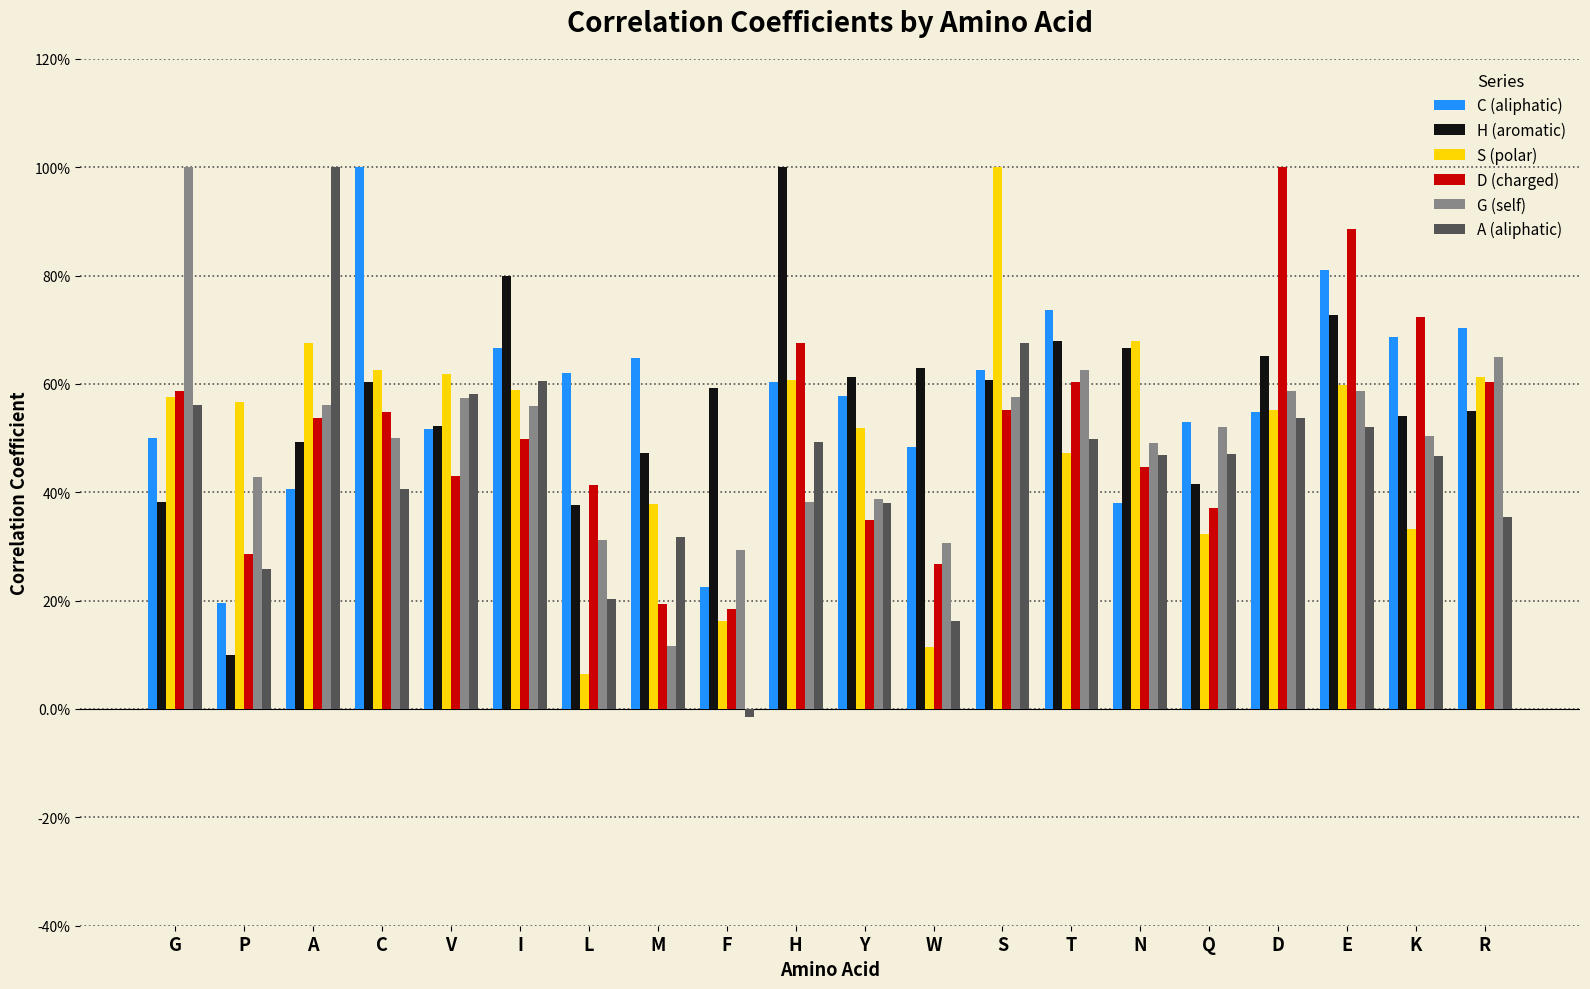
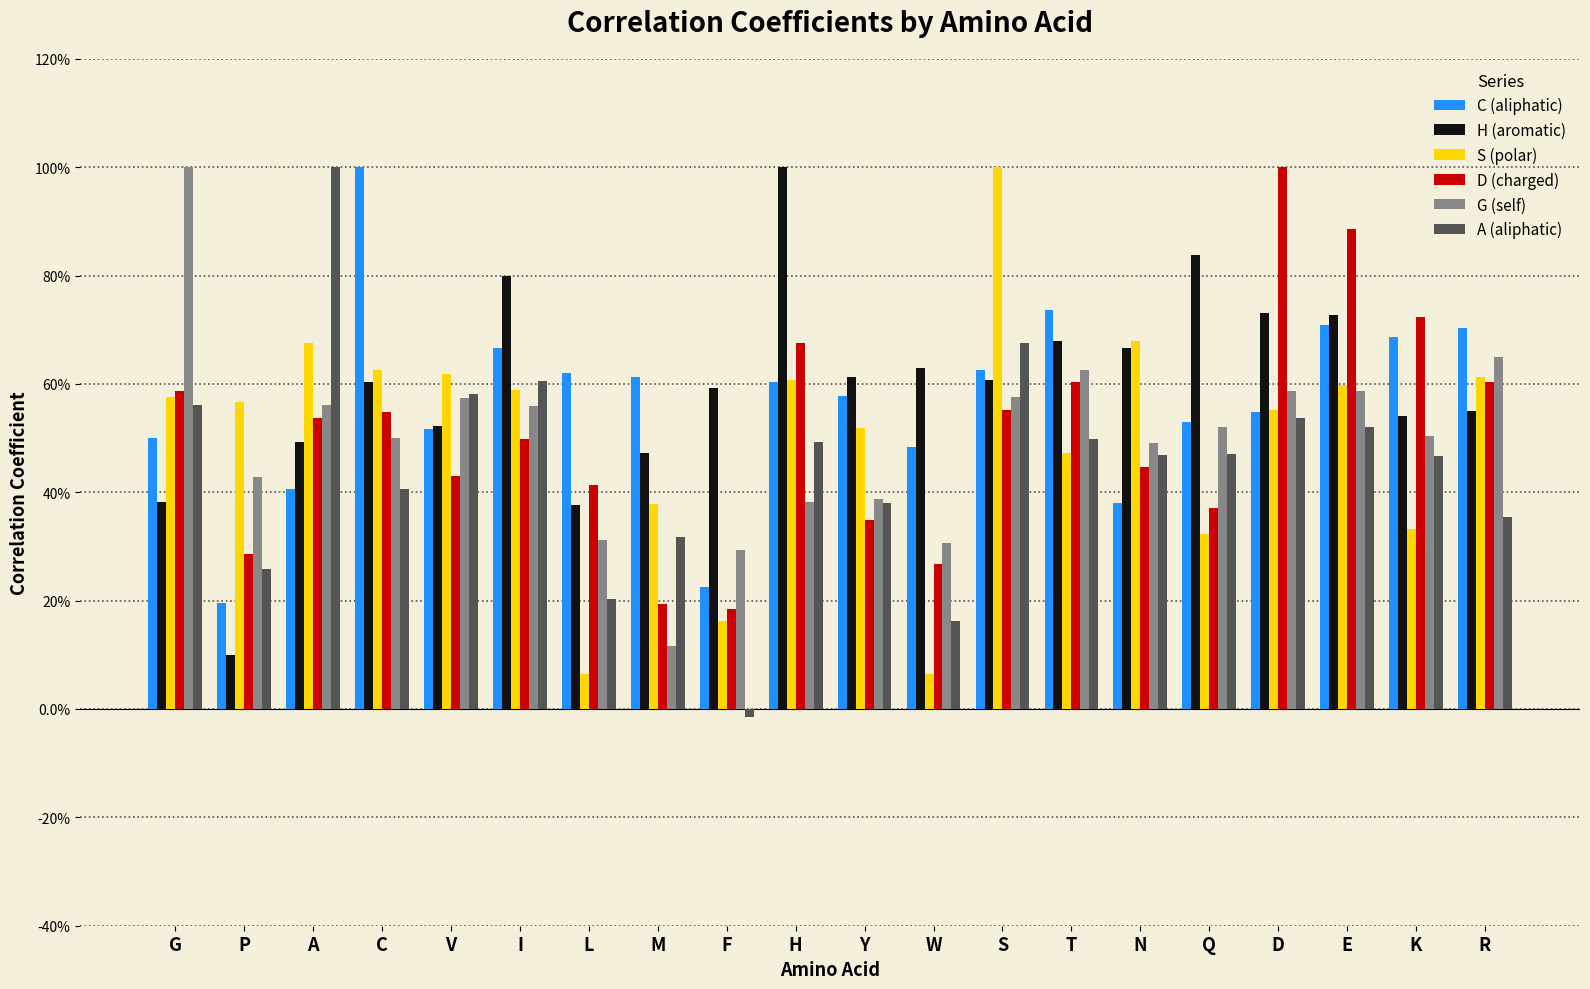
  {
    "C (aliphatic)": {
      "G": "50%",
      "P": "19%",
      "A": "41%",
      "C": "100%",
      "V": "52%",
      "I": "67%",
      "L": "62%",
-     "M": "65%",
+     "M": "61%",
      "F": "23%",
      "H": "60%",
      "Y": "58%",
      "W": "48%",
      "S": "63%",
      "T": "74%",
      "N": "38%",
      "Q": "53%",
      "D": "55%",
-     "E": "81%",
+     "E": "71%",
      "K": "69%",
      "R": "70%"
    },
    "H (aromatic)": {
      "G": "38%",
      "P": "10%",
      "A": "49%",
      "C": "60%",
      "V": "52%",
      "I": "80%",
      "L": "38%",
      "M": "47%",
      "F": "59%",
      "H": "100%",
      "Y": "61%",
      "W": "63%",
      "S": "61%",
      "T": "68%",
      "N": "67%",
-     "Q": "41%",
-     "D": "65%",
+     "Q": "84%",
+     "D": "73%",
      "E": "73%",
      "K": "54%",
      "R": "55%"
    },
    "S (polar)": {
      "G": "58%",
      "P": "57%",
      "A": "68%",
      "C": "63%",
      "V": "62%",
      "I": "59%",
      "L": "7%",
      "M": "38%",
      "F": "16%",
      "H": "61%",
      "Y": "52%",
-     "W": "12%",
+     "W": "6%",
      "S": "100%",
      "T": "47%",
      "N": "68%",
      "Q": "32%",
      "D": "55%",
      "E": "60%",
      "K": "33%",
      "R": "61%"
    },
    "D (charged)": {
      "G": "59%",
      "P": "29%",
      "A": "54%",
      "C": "55%",
      "V": "43%",
      "I": "50%",
      "L": "41%",
      "M": "19%",
      "F": "18%",
      "H": "67%",
      "Y": "35%",
      "W": "27%",
      "S": "55%",
      "T": "60%",
      "N": "45%",
      "Q": "37%",
      "D": "100%",
      "E": "89%",
      "K": "72%",
      "R": "60%"
    },
    "G (self)": {
      "G": "100%",
      "P": "43%",
      "A": "56%",
      "C": "50%",
      "V": "57%",
      "I": "56%",
      "L": "31%",
      "M": "12%",
      "F": "29%",
      "H": "38%",
      "Y": "39%",
      "W": "31%",
      "S": "58%",
      "T": "63%",
      "N": "49%",
      "Q": "52%",
      "D": "59%",
      "E": "59%",
      "K": "50%",
      "R": "65%"
    },
    "A (aliphatic)": {
      "G": "56%",
      "P": "26%",
      "A": "100%",
      "C": "41%",
      "V": "58%",
      "I": "60%",
      "L": "20%",
      "M": "32%",
      "F": "-2%",
      "H": "49%",
      "Y": "38%",
      "W": "16%",
      "S": "68%",
      "T": "50%",
      "N": "47%",
      "Q": "47%",
      "D": "54%",
      "E": "52%",
      "K": "47%",
      "R": "35%"
    }
  }
